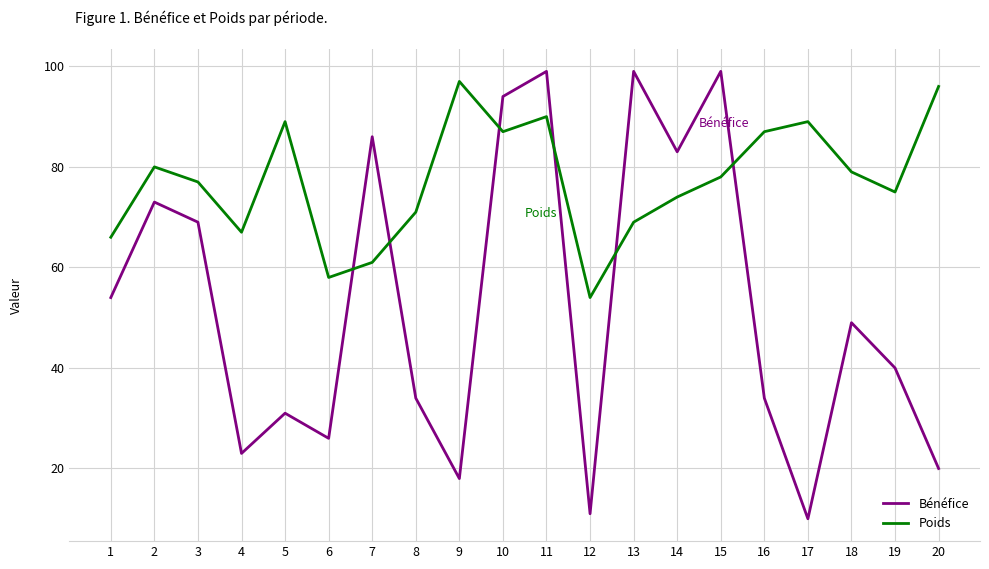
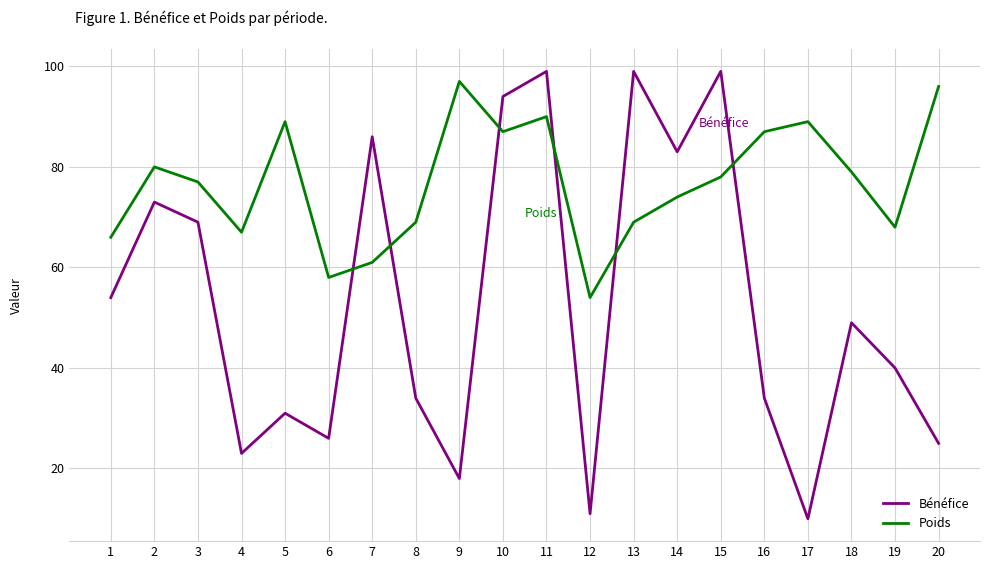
  {
    "Bénéfice": {
      "1": 54,
      "2": 73,
      "3": 69,
      "4": 23,
      "5": 31,
      "6": 26,
      "7": 86,
      "8": 34,
      "9": 18,
      "10": 94,
      "11": 99,
      "12": 11,
      "13": 99,
      "14": 83,
      "15": 99,
      "16": 34,
      "17": 10,
      "18": 49,
      "19": 40,
-     "20": 20
+     "20": 25
    },
    "Poids": {
      "1": 66,
      "2": 80,
      "3": 77,
      "4": 67,
      "5": 89,
      "6": 58,
      "7": 61,
-     "8": 71,
+     "8": 69,
      "9": 97,
      "10": 87,
      "11": 90,
      "12": 54,
      "13": 69,
      "14": 74,
      "15": 78,
      "16": 87,
      "17": 89,
      "18": 79,
-     "19": 75,
+     "19": 68,
      "20": 96
    }
  }
